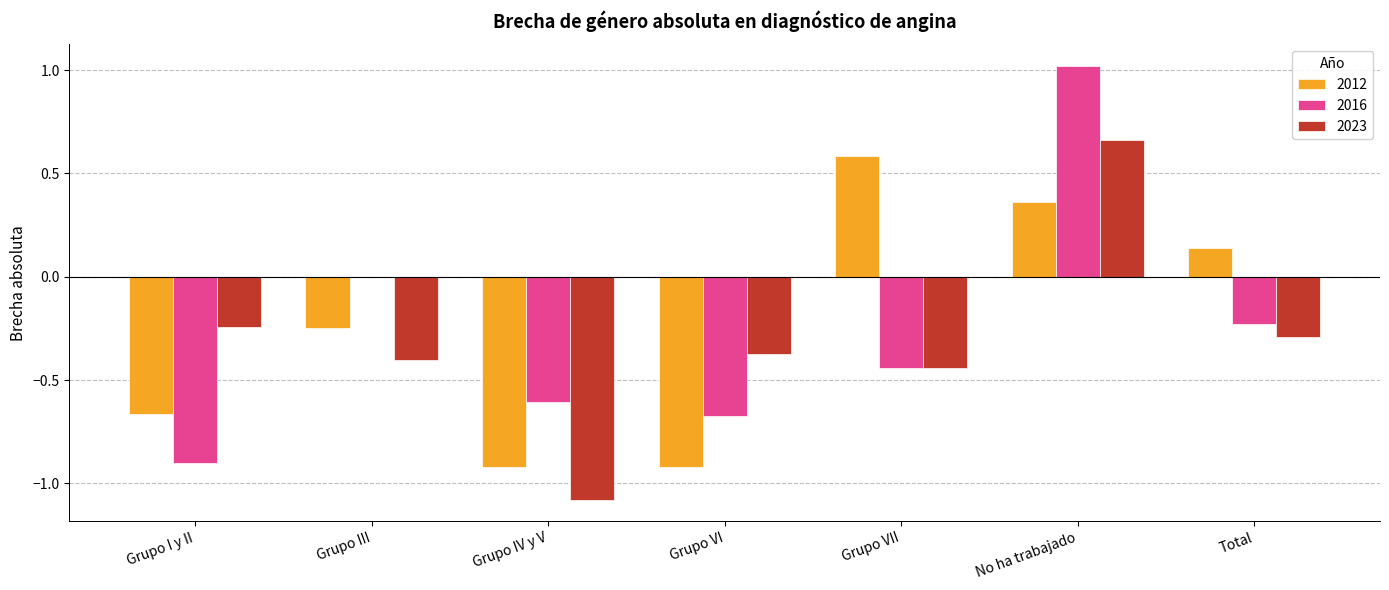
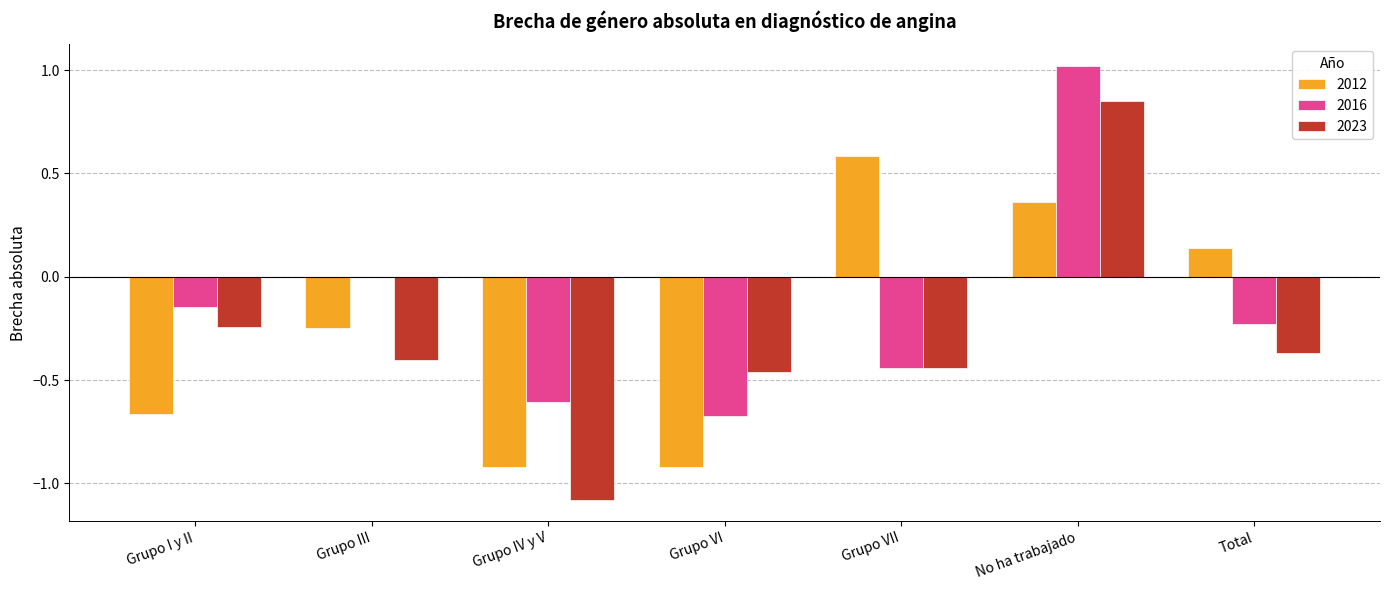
  {
    "2012": {
      "Grupo I y II": -0.66,
      "Grupo III": -0.25,
      "Grupo IV y V": -0.92,
      "Grupo VI": -0.92,
      "Grupo VII": 0.58,
      "No ha trabajado": 0.36,
      "Total": 0.14
    },
    "2016": {
-     "Grupo I y II": -0.90,
+     "Grupo I y II": -0.15,
      "Grupo III": 0.00,
      "Grupo IV y V": -0.60,
      "Grupo VI": -0.67,
      "Grupo VII": -0.44,
      "No ha trabajado": 1.02,
      "Total": -0.23
    },
    "2023": {
      "Grupo I y II": -0.24,
      "Grupo III": -0.40,
      "Grupo IV y V": -1.08,
-     "Grupo VI": -0.37,
+     "Grupo VI": -0.46,
      "Grupo VII": -0.44,
-     "No ha trabajado": 0.66,
-     "Total": -0.29
+     "No ha trabajado": 0.85,
+     "Total": -0.37
    }
  }
